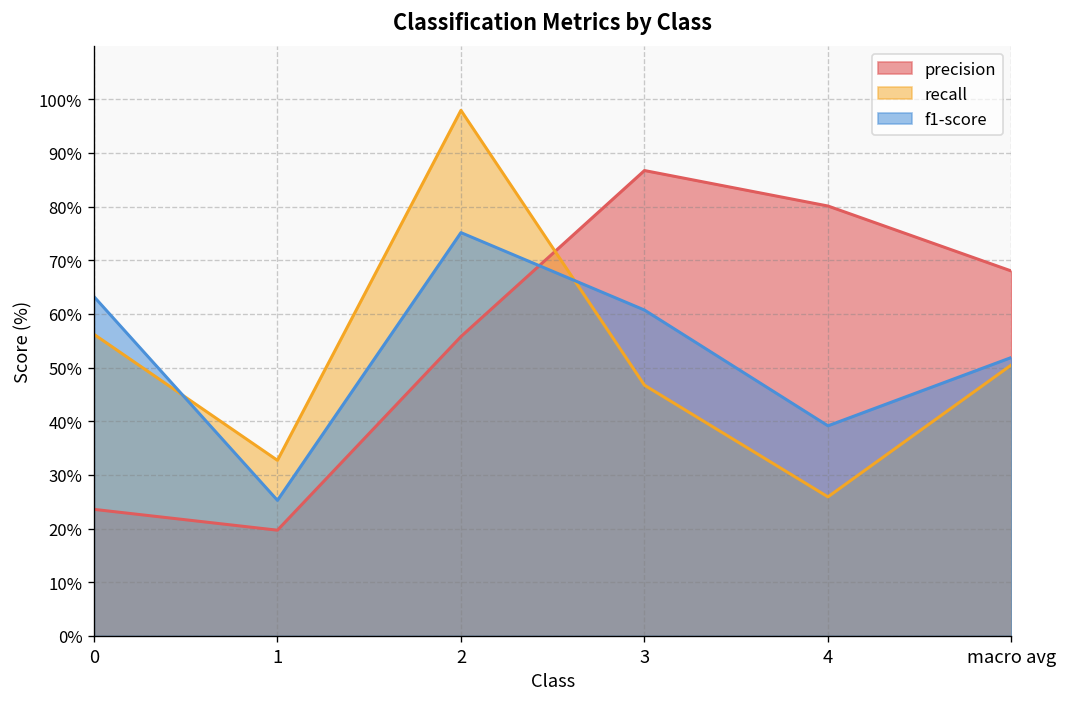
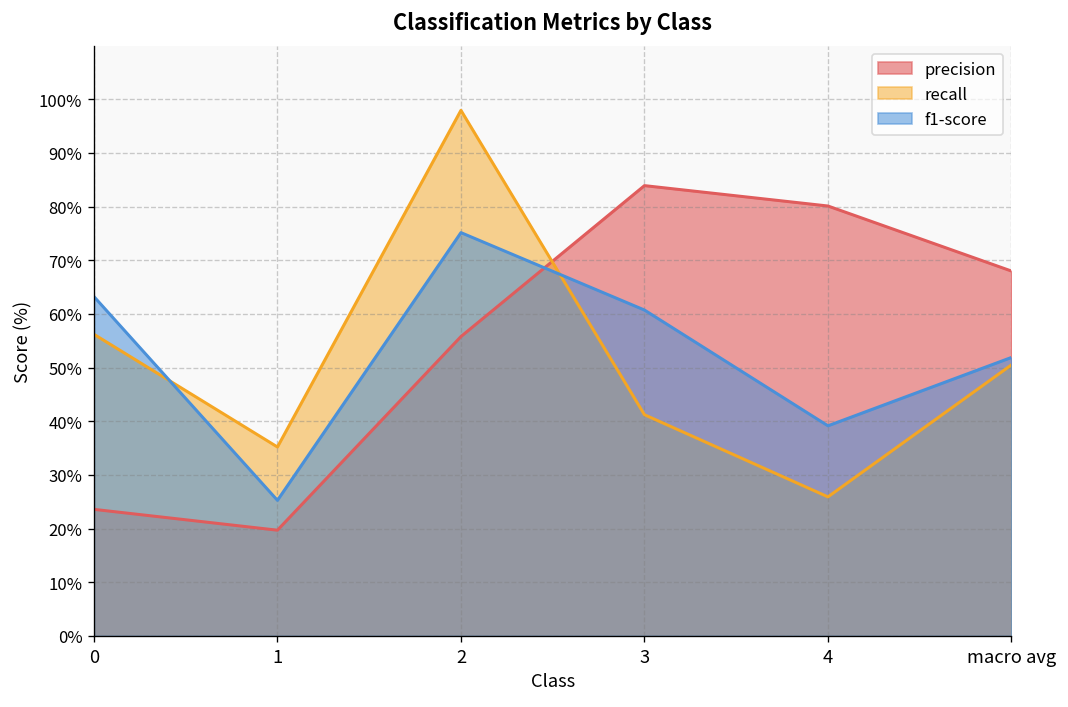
  {
    "precision": {
      "0": "24%",
      "1": "20%",
      "2": "56%",
-     "3": "87%",
+     "3": "84%",
      "4": "80%",
      "macro avg": "68%"
    },
    "recall": {
      "0": "56%",
-     "1": "33%",
+     "1": "35%",
      "2": "98%",
-     "3": "47%",
+     "3": "41%",
      "4": "26%",
      "macro avg": "51%"
    },
    "f1-score": {
      "0": "63%",
      "1": "25%",
      "2": "75%",
      "3": "61%",
      "4": "39%",
      "macro avg": "52%"
    }
  }
